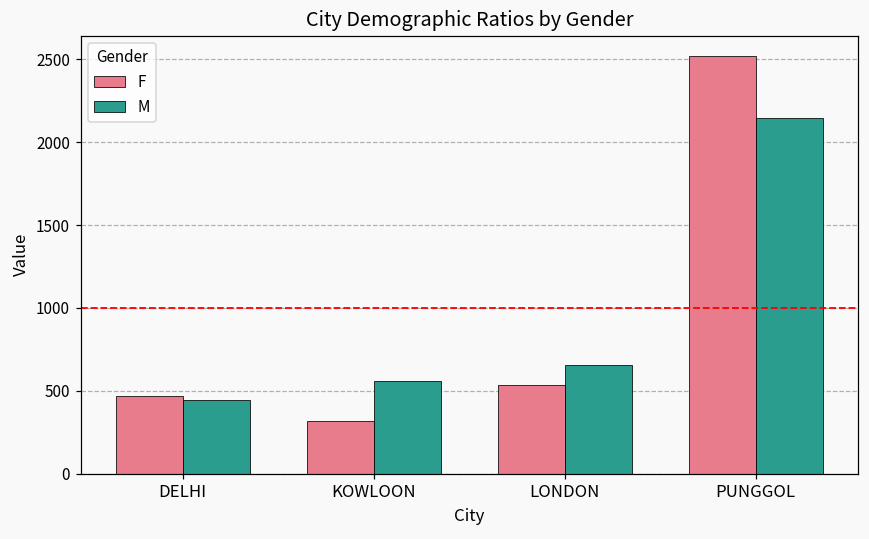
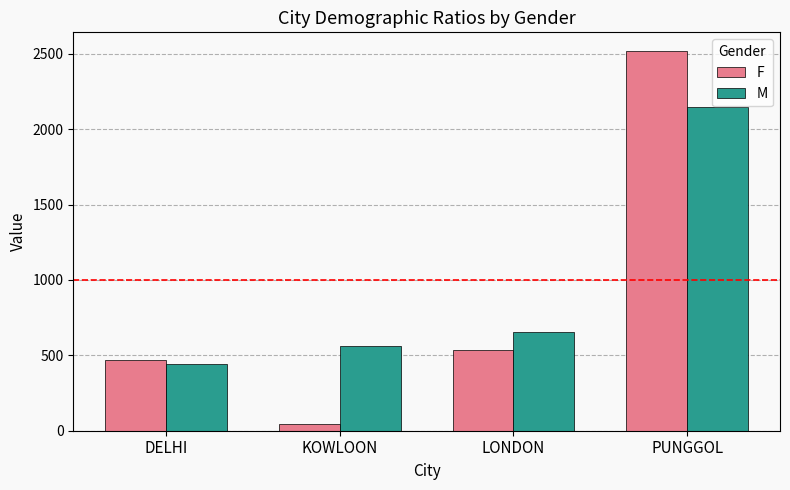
  {
    "F": {
      "DELHI": 470,
-     "KOWLOON": 320,
+     "KOWLOON": 50,
      "LONDON": 530,
      "PUNGGOL": 2520
    },
    "M": {
      "DELHI": 440,
      "KOWLOON": 560,
      "LONDON": 650,
      "PUNGGOL": 2150
    }
  }
